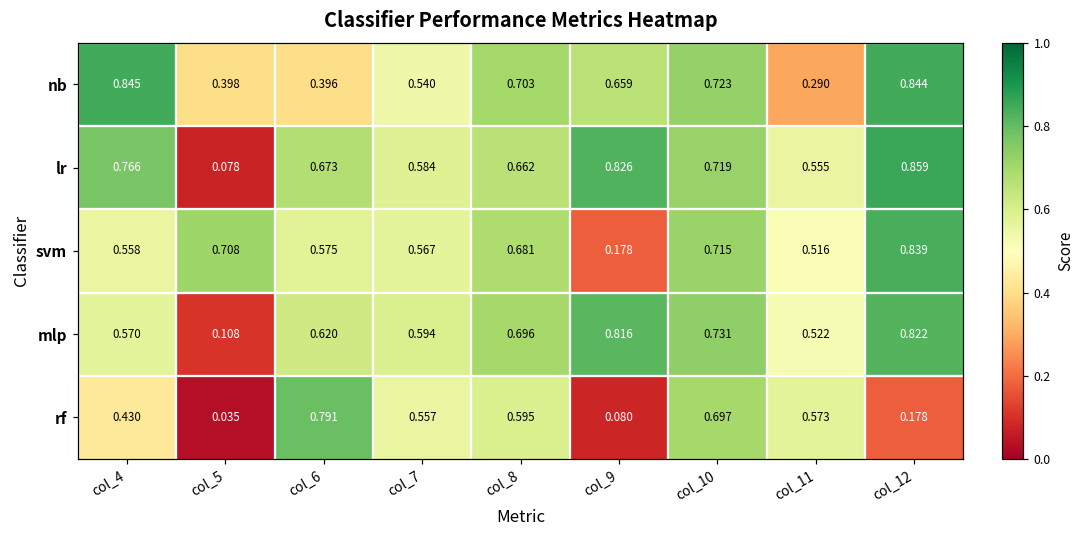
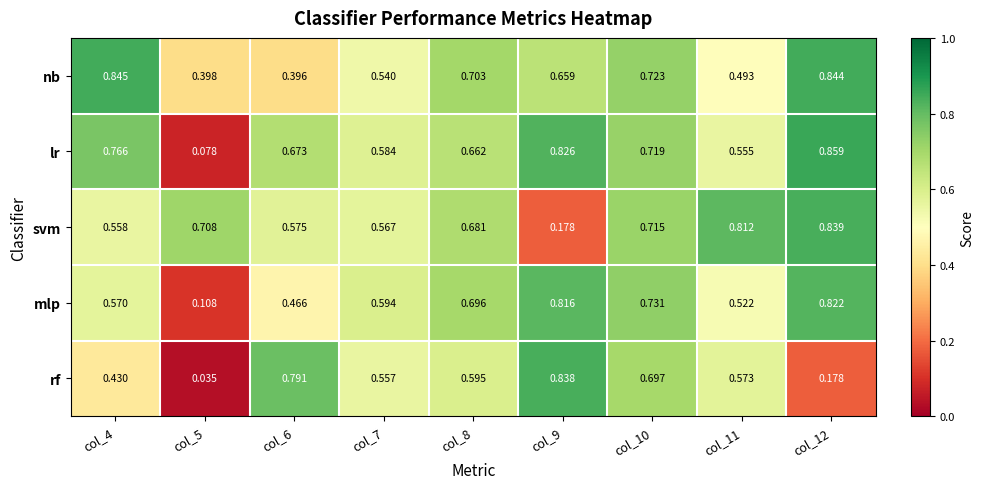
  {
    "nb": {
      "col_4": 0.845,
      "col_5": 0.398,
      "col_6": 0.396,
      "col_7": 0.540,
      "col_8": 0.703,
      "col_9": 0.659,
      "col_10": 0.723,
-     "col_11": 0.290,
+     "col_11": 0.493,
      "col_12": 0.844
    },
    "lr": {
      "col_4": 0.766,
      "col_5": 0.078,
      "col_6": 0.673,
      "col_7": 0.584,
      "col_8": 0.662,
      "col_9": 0.826,
      "col_10": 0.719,
      "col_11": 0.555,
      "col_12": 0.859
    },
    "svm": {
      "col_4": 0.558,
      "col_5": 0.708,
      "col_6": 0.575,
      "col_7": 0.567,
      "col_8": 0.681,
      "col_9": 0.178,
      "col_10": 0.715,
-     "col_11": 0.516,
+     "col_11": 0.812,
      "col_12": 0.839
    },
    "mlp": {
      "col_4": 0.570,
      "col_5": 0.108,
-     "col_6": 0.620,
+     "col_6": 0.466,
      "col_7": 0.594,
      "col_8": 0.696,
      "col_9": 0.816,
      "col_10": 0.731,
      "col_11": 0.522,
      "col_12": 0.822
    },
    "rf": {
      "col_4": 0.430,
      "col_5": 0.035,
      "col_6": 0.791,
      "col_7": 0.557,
      "col_8": 0.595,
-     "col_9": 0.080,
+     "col_9": 0.838,
      "col_10": 0.697,
      "col_11": 0.573,
      "col_12": 0.178
    }
  }
